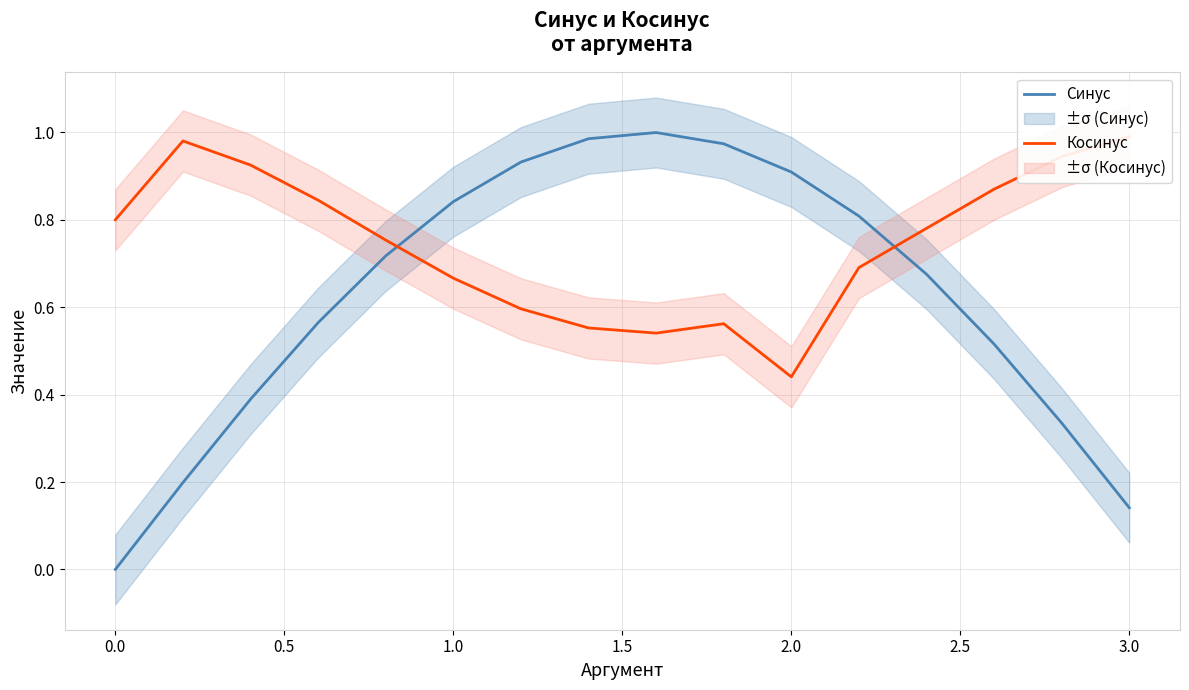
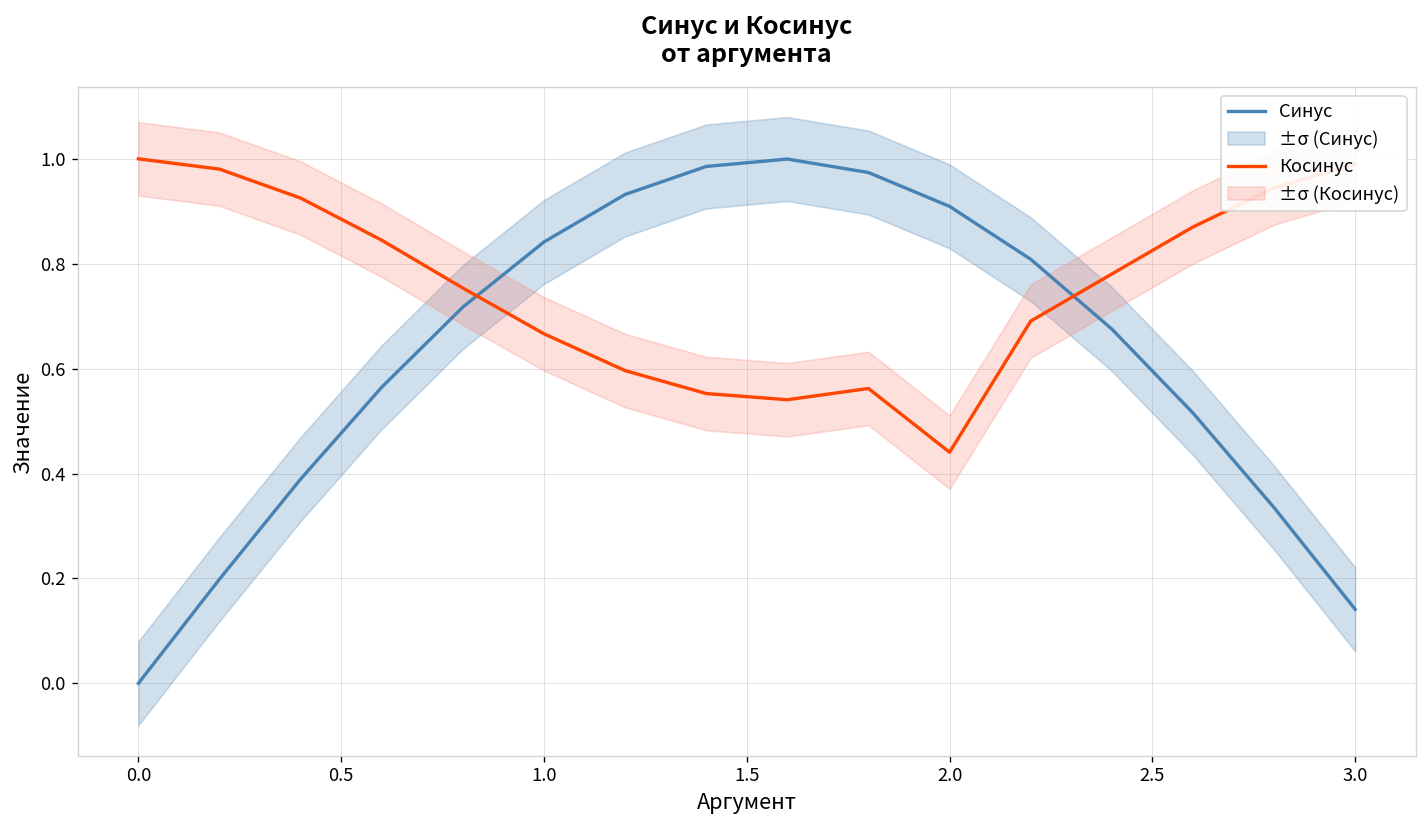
  {
    "Косинус": {
-     "0.0": 0.8,
+     "0.0": 1.0,
      "1.0": 0.67,
      "2.0": 0.44
    }
  }
